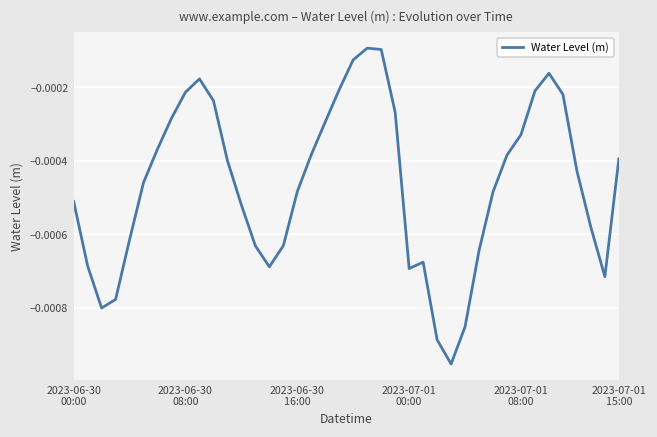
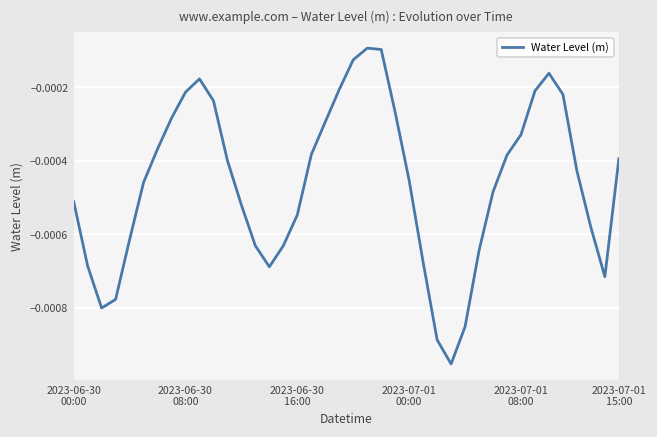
  {
    "2023-06-30 00:00": -0.00051,
    "2023-06-30 08:00": -0.00021,
-   "2023-06-30 16:00": -0.00048,
-   "2023-07-01 00:00": -0.00069,
+   "2023-06-30 16:00": -0.00055,
+   "2023-07-01 00:00": -0.00045,
    "2023-07-01 08:00": -0.00033,
    "2023-07-01 15:00": -0.00040
  }
